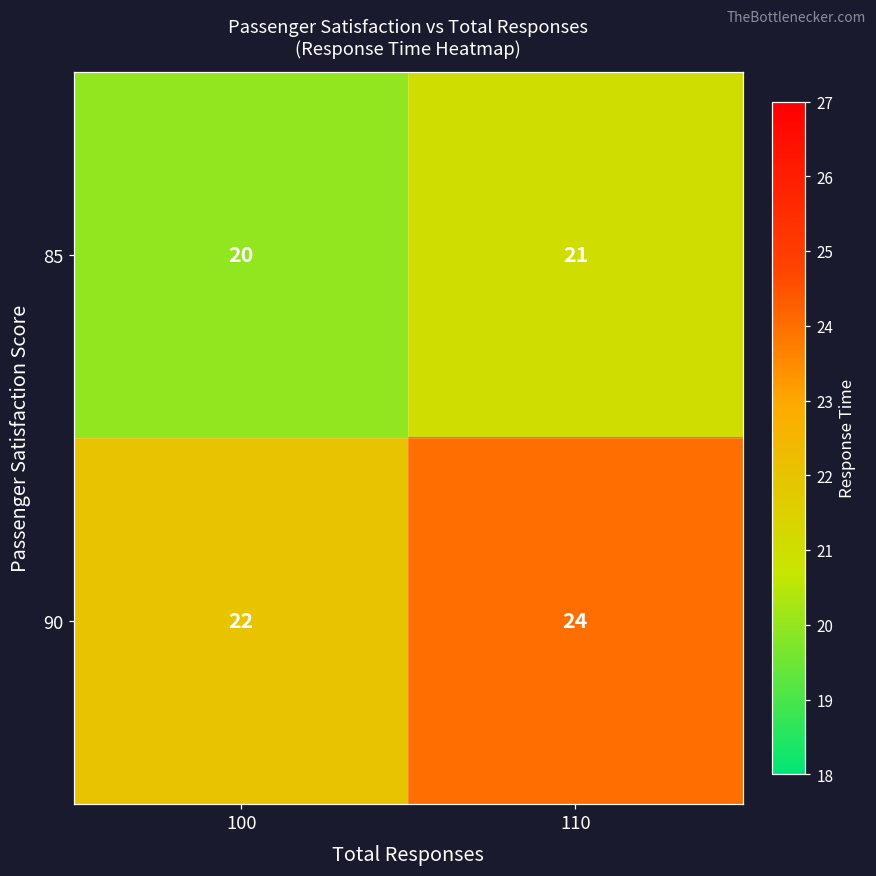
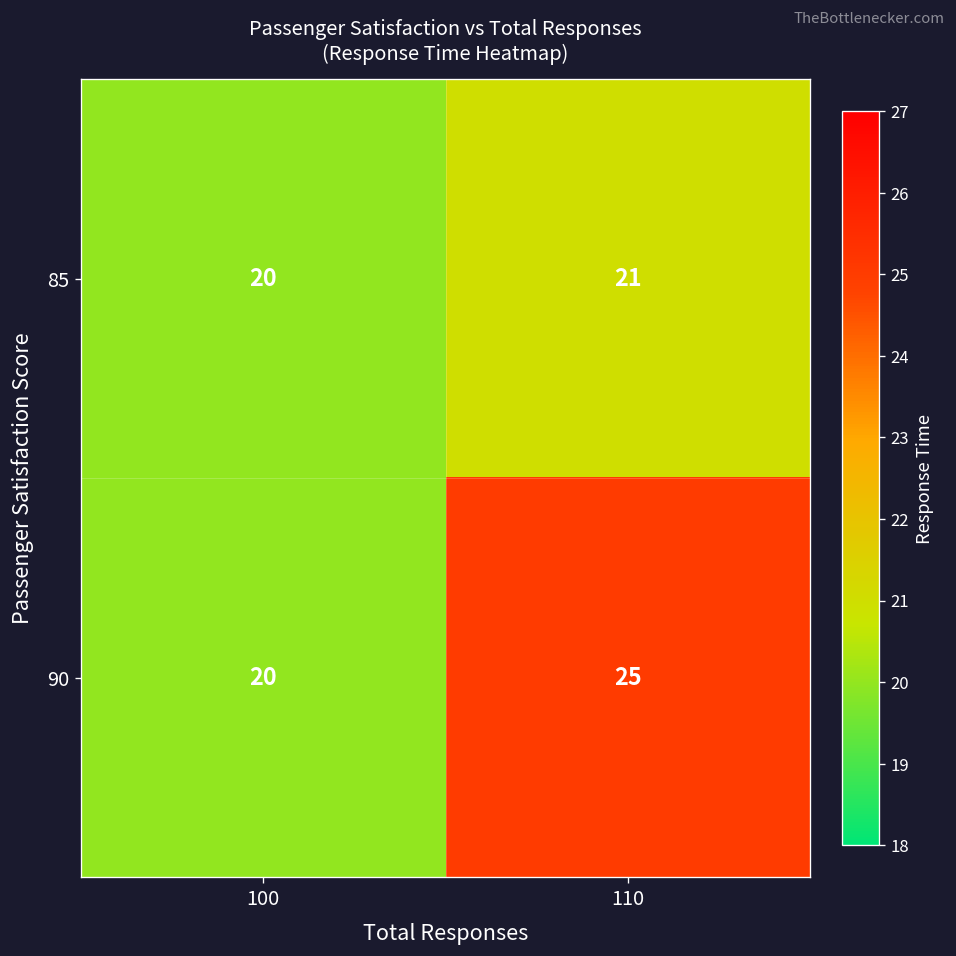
  {
    "85": {
      "100": 20,
      "110": 21
    },
    "90": {
-     "100": 22,
-     "110": 24
+     "100": 20,
+     "110": 25
    }
  }
